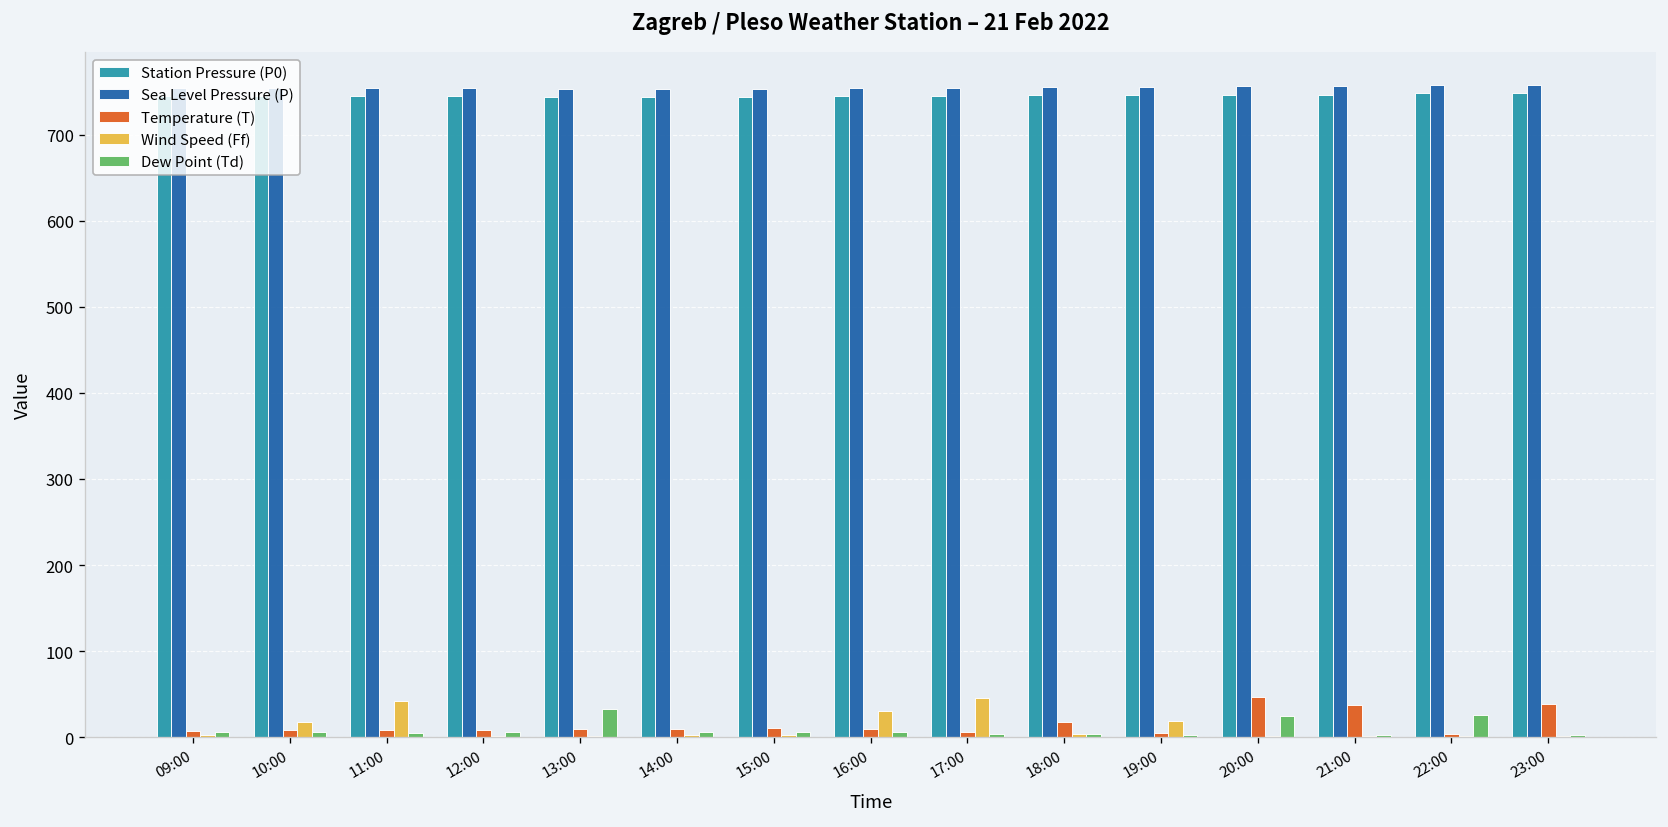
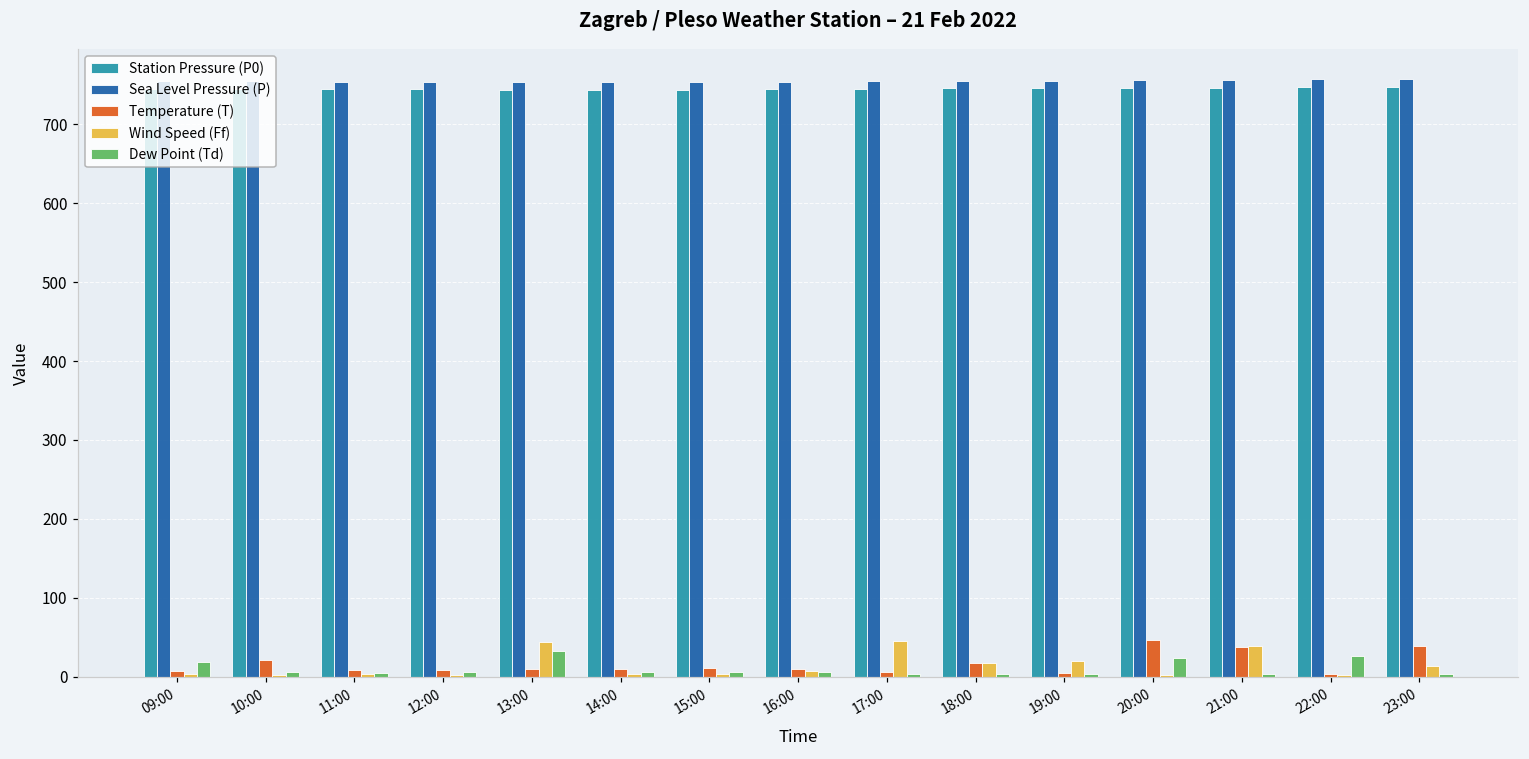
  {
    "Temperature (T)": {
      "09:00": 10,
-     "10:00": 10,
+     "10:00": 20,
      "11:00": 10,
      "12:00": 10,
      "13:00": 10,
      "14:00": 10,
      "15:00": 10,
      "16:00": 10,
      "17:00": 10,
      "18:00": 20,
      "19:00": 10,
      "20:00": 50,
      "21:00": 40,
      "22:00": 0,
      "23:00": 40
    },
    "Wind Speed (Ff)": {
-     "10:00": 20,
-     "11:00": 40,
-     "13:00": 0,
-     "16:00": 30,
+     "10:00": 0,
+     "11:00": 0,
+     "13:00": 40,
+     "16:00": 10,
      "17:00": 50,
-     "18:00": 0,
+     "18:00": 20,
      "19:00": 20,
-     "21:00": 0,
-     "23:00": 0
+     "21:00": 40,
+     "23:00": 10
    },
    "Dew Point (Td)": {
-     "09:00": 10,
+     "09:00": 20,
      "10:00": 10,
      "11:00": 10,
      "12:00": 10,
      "13:00": 30,
      "14:00": 10,
      "15:00": 10,
      "16:00": 10,
      "17:00": 0,
      "18:00": 0,
      "20:00": 20,
      "22:00": 30
    }
  }
